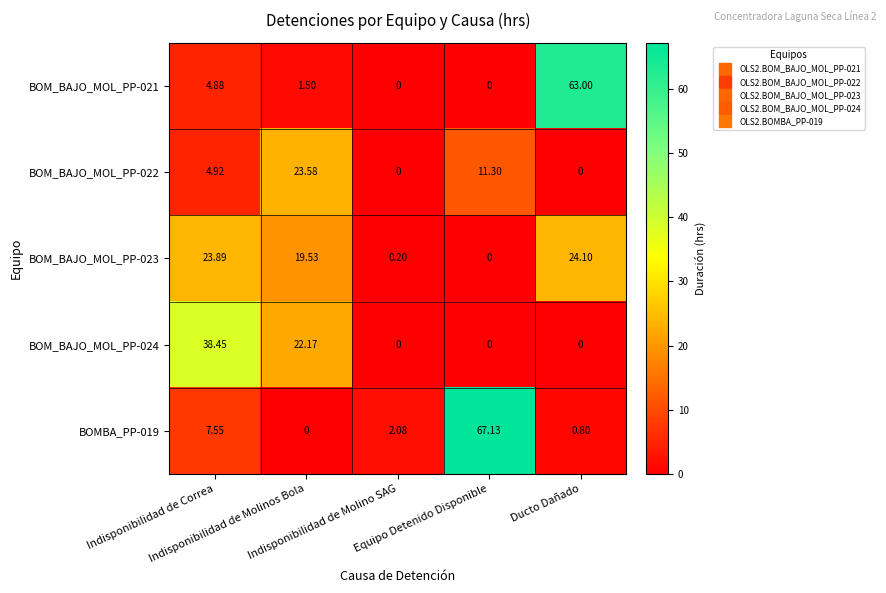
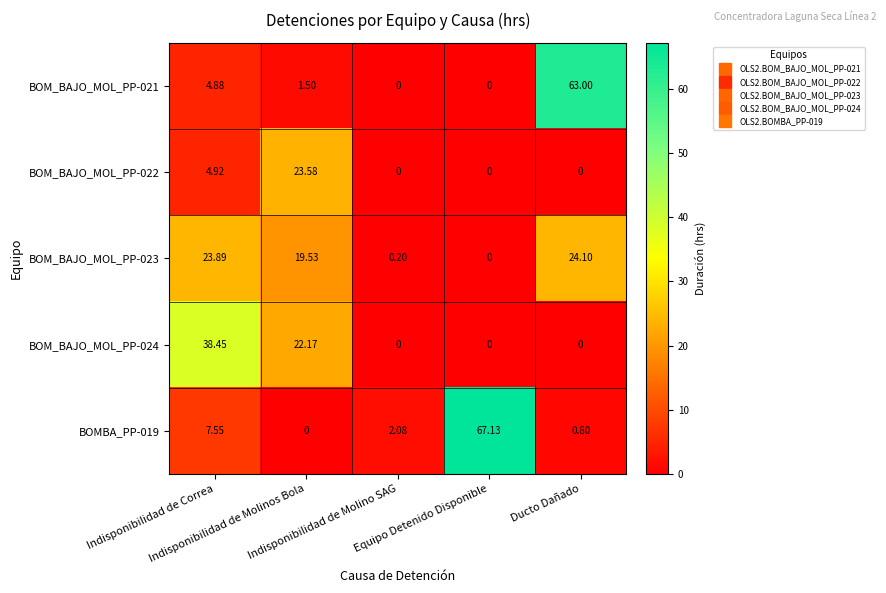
  {
    "BOM_BAJO_MOL_PP-021": {
      "Indisponibilidad de Correa": 4.88,
      "Indisponibilidad de Molinos Bola": 1.50,
      "Indisponibilidad de Molino SAG": 0,
      "Equipo Detenido Disponible": 0,
      "Ducto Dañado": 63.00
    },
    "BOM_BAJO_MOL_PP-022": {
      "Indisponibilidad de Correa": 4.92,
      "Indisponibilidad de Molinos Bola": 23.58,
      "Indisponibilidad de Molino SAG": 0,
-     "Equipo Detenido Disponible": 11.30,
+     "Equipo Detenido Disponible": 0,
      "Ducto Dañado": 0
    },
    "BOM_BAJO_MOL_PP-023": {
      "Indisponibilidad de Correa": 23.89,
      "Indisponibilidad de Molinos Bola": 19.53,
      "Indisponibilidad de Molino SAG": 0.20,
      "Equipo Detenido Disponible": 0,
      "Ducto Dañado": 24.10
    },
    "BOM_BAJO_MOL_PP-024": {
      "Indisponibilidad de Correa": 38.45,
      "Indisponibilidad de Molinos Bola": 22.17,
      "Indisponibilidad de Molino SAG": 0,
      "Equipo Detenido Disponible": 0,
      "Ducto Dañado": 0
    },
    "BOMBA_PP-019": {
      "Indisponibilidad de Correa": 7.55,
      "Indisponibilidad de Molinos Bola": 0,
      "Indisponibilidad de Molino SAG": 2.08,
      "Equipo Detenido Disponible": 67.13,
      "Ducto Dañado": 0.80
    }
  }
